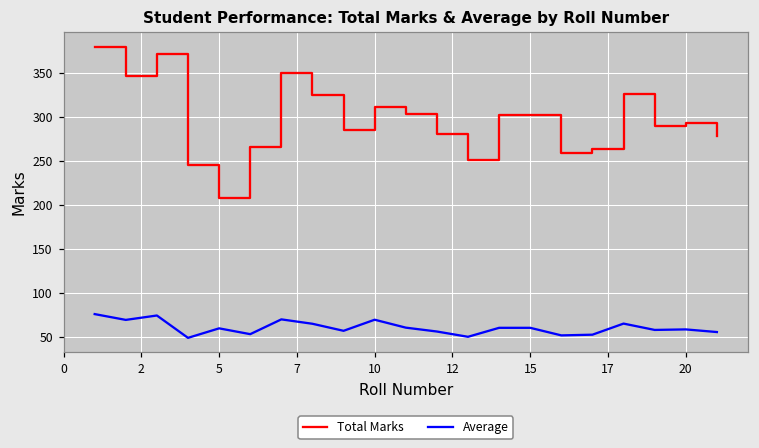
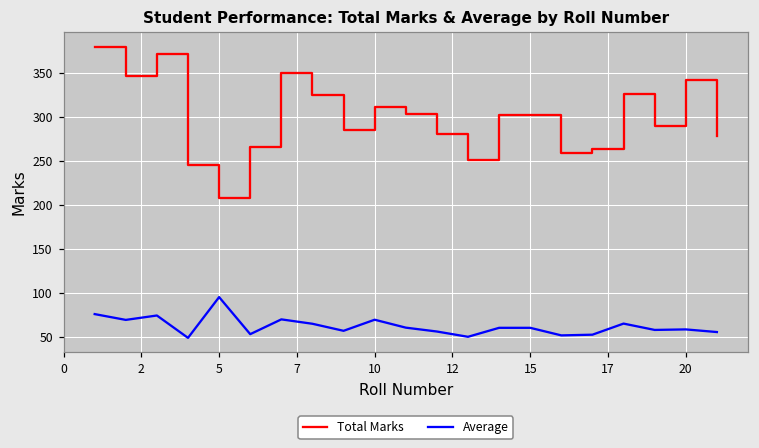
  {
    "Total Marks": {
      "5": 210,
      "10": 310,
      "15": 300,
-     "20": 290
+     "20": 340
    },
    "Average": {
-     "5": 60,
+     "5": 100,
      "10": 70,
      "15": 60,
      "20": 60
    }
  }
